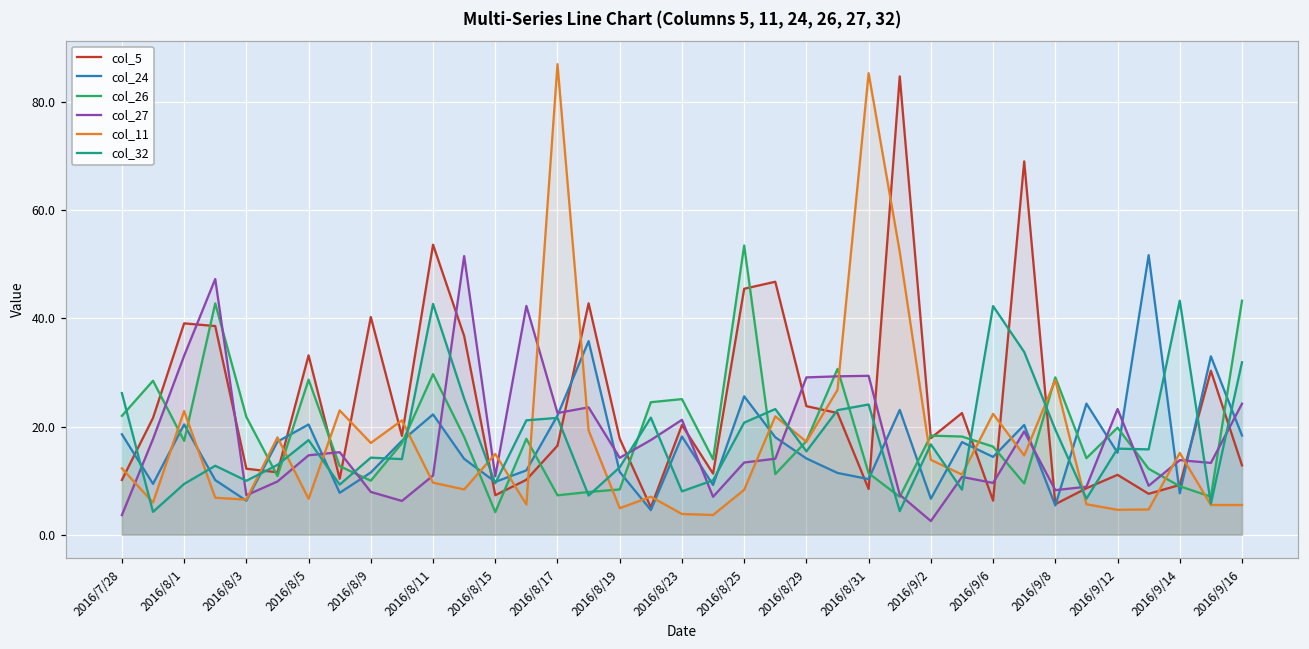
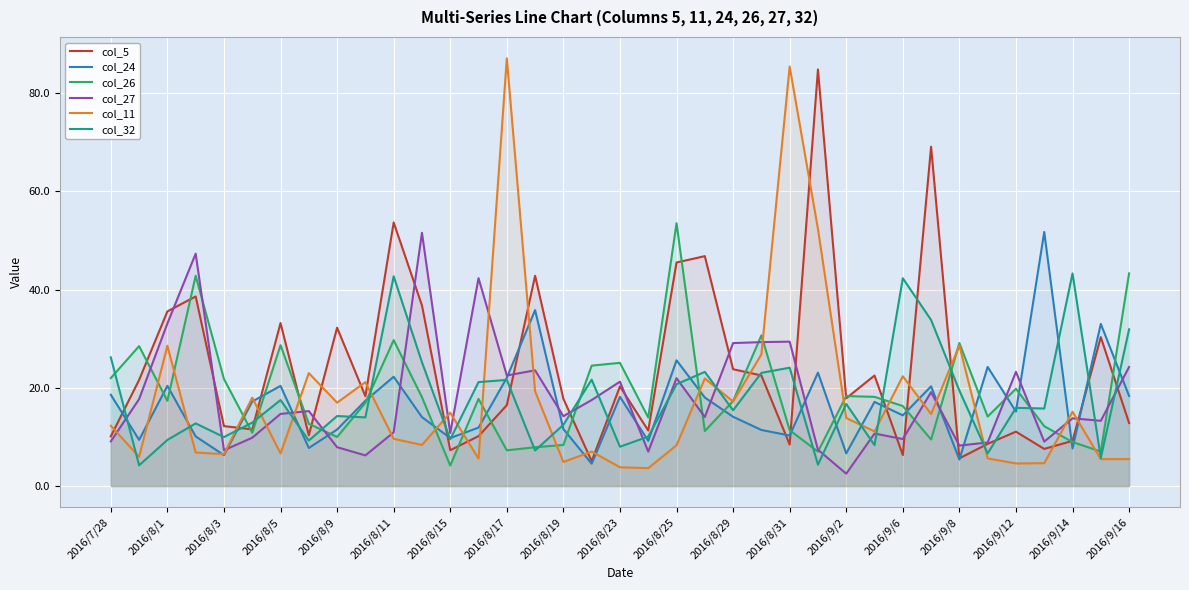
  {
    "col_5": {
      "2016/7/28": 10,
-     "2016/8/1": 39,
+     "2016/8/1": 36,
      "2016/8/3": 12,
      "2016/8/5": 33,
-     "2016/8/9": 40,
+     "2016/8/9": 32,
      "2016/8/11": 54,
      "2016/8/15": 7,
      "2016/8/17": 16,
      "2016/8/19": 18,
      "2016/8/23": 20,
      "2016/8/25": 46,
      "2016/8/29": 24,
      "2016/8/31": 8,
      "2016/9/6": 6,
      "2016/9/12": 11,
      "2016/9/16": 13
    },
    "col_24": {
      "2016/7/28": 19,
      "2016/8/1": 20,
      "2016/8/5": 20,
      "2016/8/9": 12,
      "2016/8/11": 22,
      "2016/8/19": 12,
      "2016/8/23": 18,
      "2016/8/25": 26,
      "2016/8/29": 14,
      "2016/8/31": 10,
      "2016/9/2": 7,
      "2016/9/6": 14,
      "2016/9/12": 15,
      "2016/9/14": 8,
      "2016/9/16": 18
    },
    "col_27": {
-     "2016/7/28": 4,
+     "2016/7/28": 9,
      "2016/8/1": 33,
      "2016/8/3": 7,
      "2016/8/5": 15,
      "2016/8/9": 8,
      "2016/8/11": 11,
      "2016/8/15": 11,
      "2016/8/19": 14,
      "2016/8/23": 21,
-     "2016/8/25": 13,
+     "2016/8/25": 22,
      "2016/8/29": 29,
      "2016/8/31": 29,
      "2016/9/2": 3,
      "2016/9/6": 10,
      "2016/9/8": 8,
      "2016/9/12": 23,
      "2016/9/14": 14,
      "2016/9/16": 24
    },
    "col_11": {
      "2016/7/28": 12,
-     "2016/8/1": 23,
+     "2016/8/1": 29,
      "2016/8/5": 7,
      "2016/8/9": 17,
      "2016/8/11": 10,
      "2016/8/15": 15,
      "2016/8/17": 87,
      "2016/8/19": 5,
      "2016/8/23": 4,
      "2016/8/25": 8,
      "2016/8/31": 85,
      "2016/9/2": 14,
      "2016/9/6": 22,
      "2016/9/12": 5,
      "2016/9/14": 15,
      "2016/9/16": 5
    }
  }
